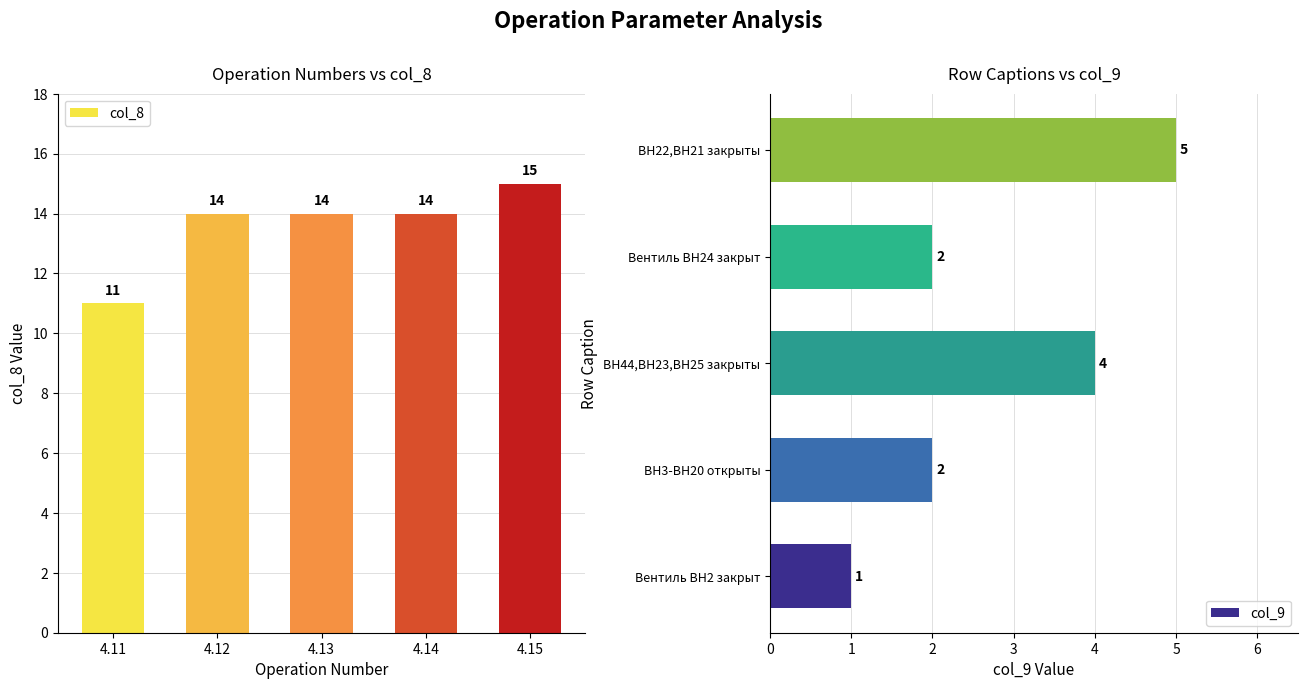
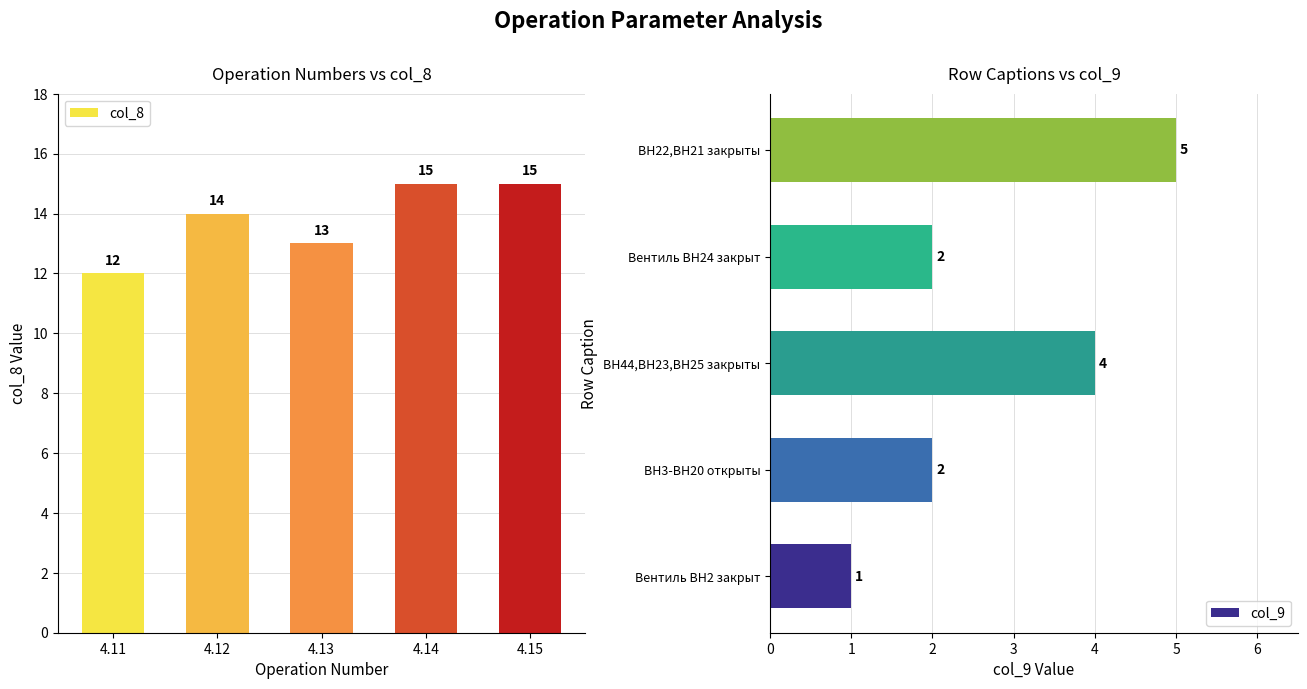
  {
    "Operation Numbers vs col_8": {
-     "4.11": 11,
+     "4.11": 12,
      "4.12": 14,
-     "4.13": 14,
-     "4.14": 14,
+     "4.13": 13,
+     "4.14": 15,
      "4.15": 15
    },
    "Row Captions vs col_9": {
      "ВН22,ВН21 закрыты": 5,
      "Вентиль ВН24 закрыт": 2,
      "ВН44,ВН23,ВН25 закрыты": 4,
      "ВН3-ВН20 открыты": 2,
      "Вентиль ВН2 закрыт": 1
    }
  }
